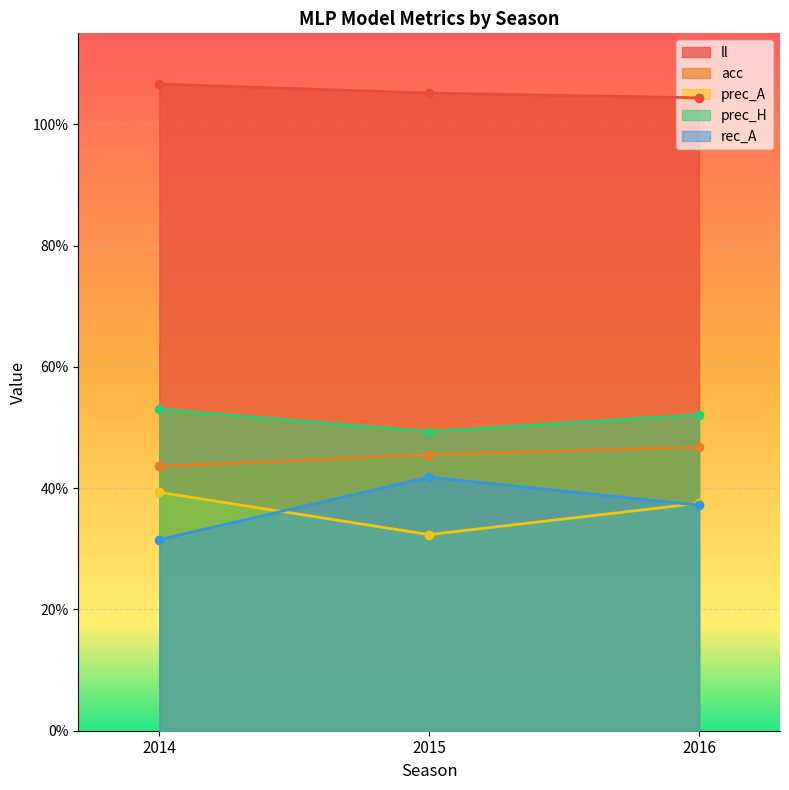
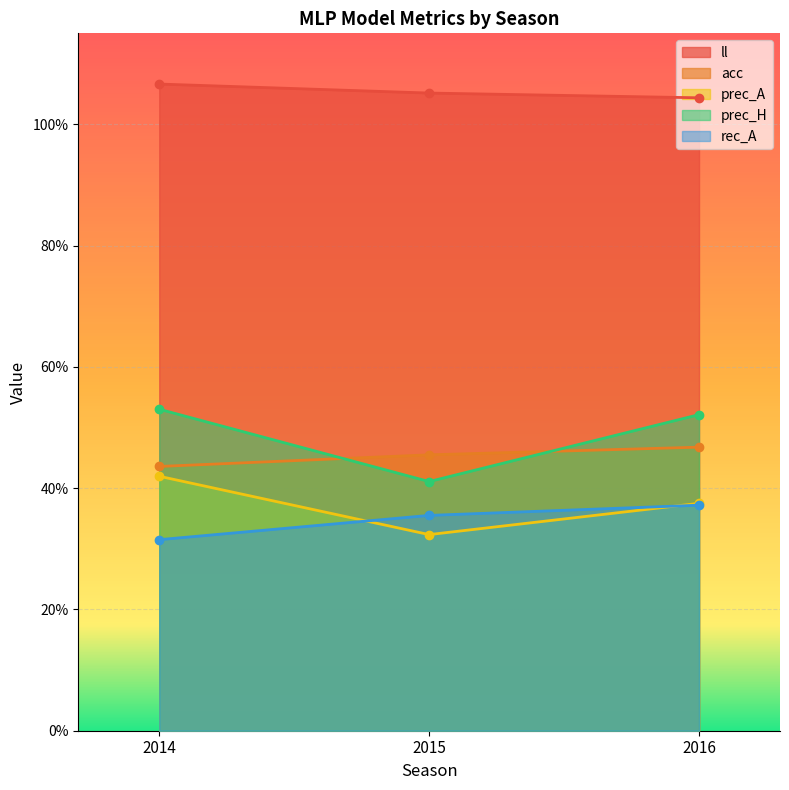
  {
    "prec_A": {
-     "2014": "39%",
+     "2014": "42%",
      "2015": "32%"
    },
    "prec_H": {
      "2014": "53%",
-     "2015": "49%",
+     "2015": "41%",
      "2016": "52%"
    },
    "rec_A": {
      "2014": "32%",
-     "2015": "42%"
+     "2015": "36%"
    }
  }
